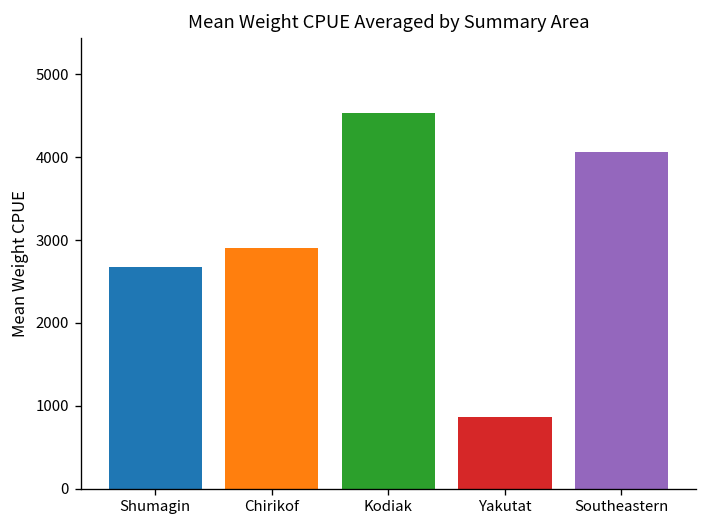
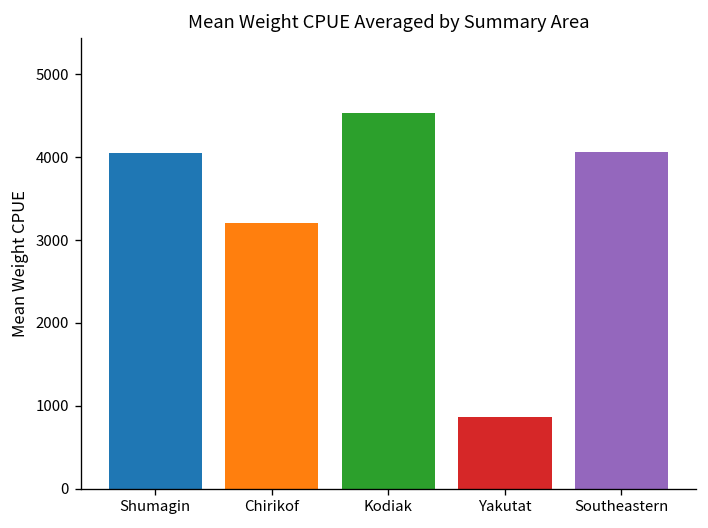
  {
-   "Shumagin": 2700,
-   "Chirikof": 2900,
+   "Shumagin": 4000,
+   "Chirikof": 3200,
    "Kodiak": 4500,
    "Yakutat": 900,
    "Southeastern": 4100
  }
